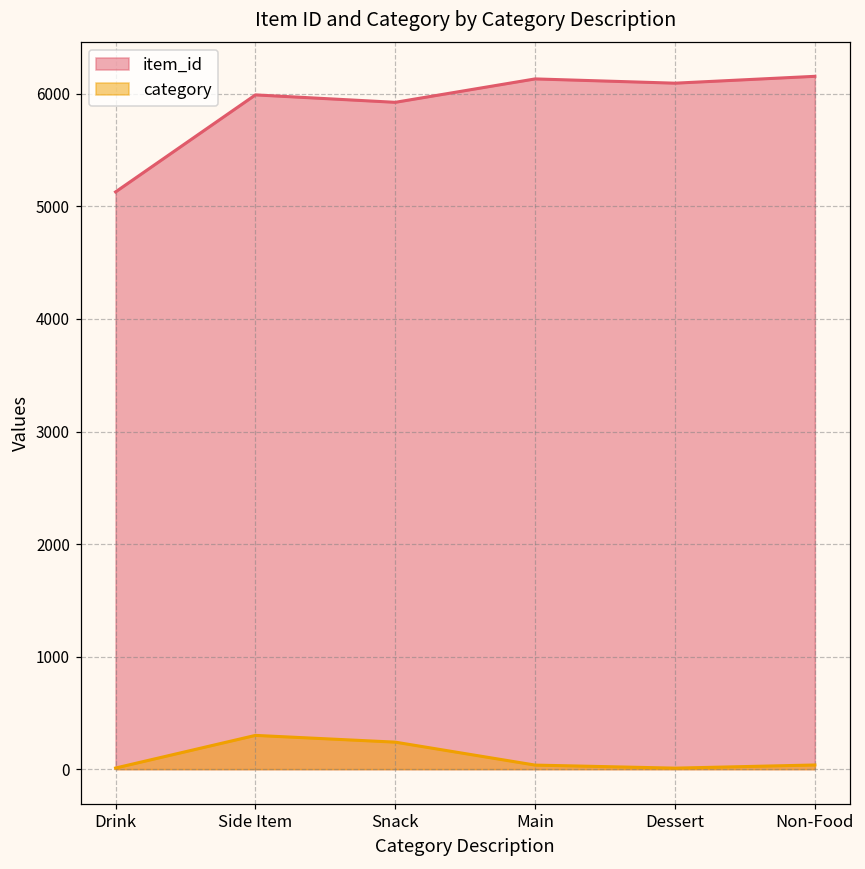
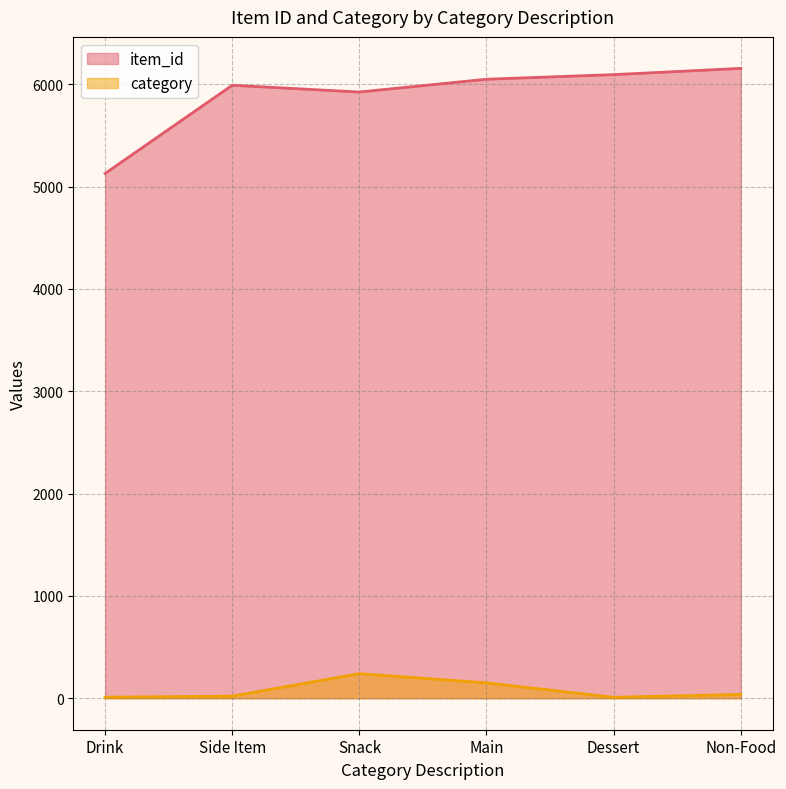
  {
    "item_id": {
      "Drink": 5130,
      "Side Item": 5990,
      "Snack": 5930,
-     "Main": 6130,
+     "Main": 6050,
      "Dessert": 6100,
      "Non-Food": 6160
    },
    "category": {
      "Drink": 10,
-     "Side Item": 300,
+     "Side Item": 20,
      "Snack": 240,
-     "Main": 40,
+     "Main": 150,
      "Dessert": 10,
      "Non-Food": 40
    }
  }
